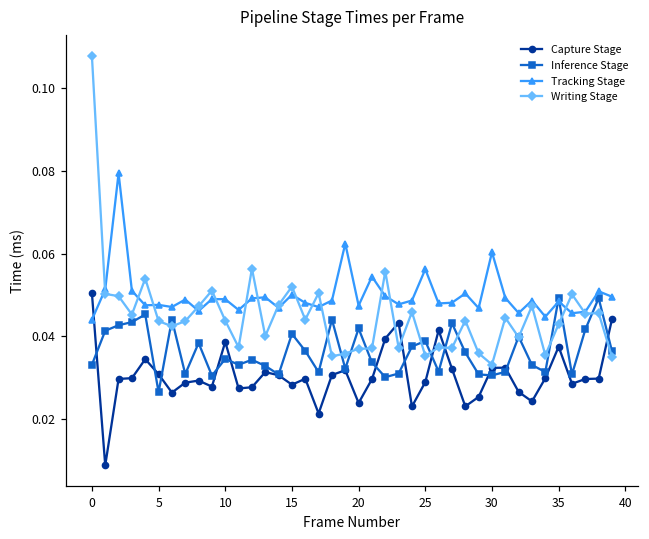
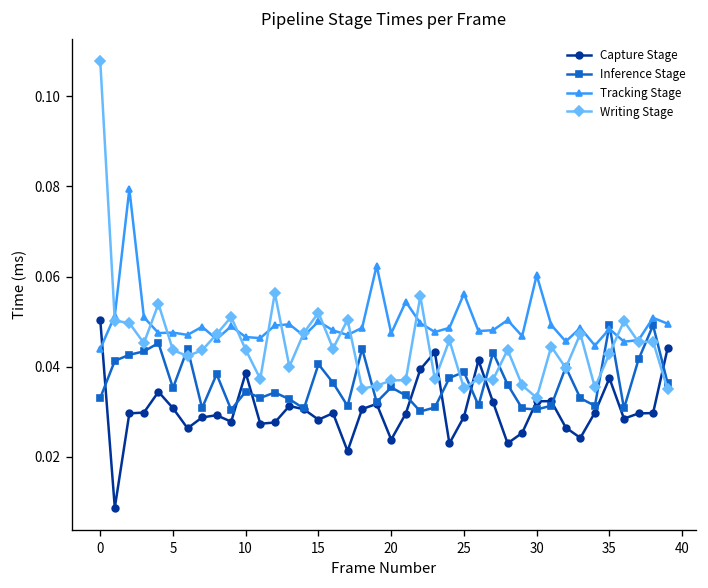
  {
    "Capture Stage": {
      "0": 0.050,
      "5": 0.031,
      "10": 0.039,
      "15": 0.028,
      "20": 0.024,
      "25": 0.029,
      "30": 0.032,
      "35": 0.037
    },
    "Inference Stage": {
      "0": 0.033,
-     "5": 0.026,
+     "5": 0.035,
      "10": 0.034,
      "15": 0.041,
-     "20": 0.042,
+     "20": 0.035,
      "25": 0.039,
      "30": 0.031,
      "35": 0.049
    },
    "Tracking Stage": {
      "0": 0.044,
      "5": 0.048,
-     "10": 0.049,
+     "10": 0.047,
      "15": 0.050,
      "20": 0.047,
      "25": 0.056,
      "30": 0.060,
      "35": 0.048
    },
    "Writing Stage": {
      "0": 0.108,
      "5": 0.044,
      "10": 0.044,
      "15": 0.052,
      "20": 0.037,
      "25": 0.035,
      "30": 0.033,
      "35": 0.043
    }
  }
